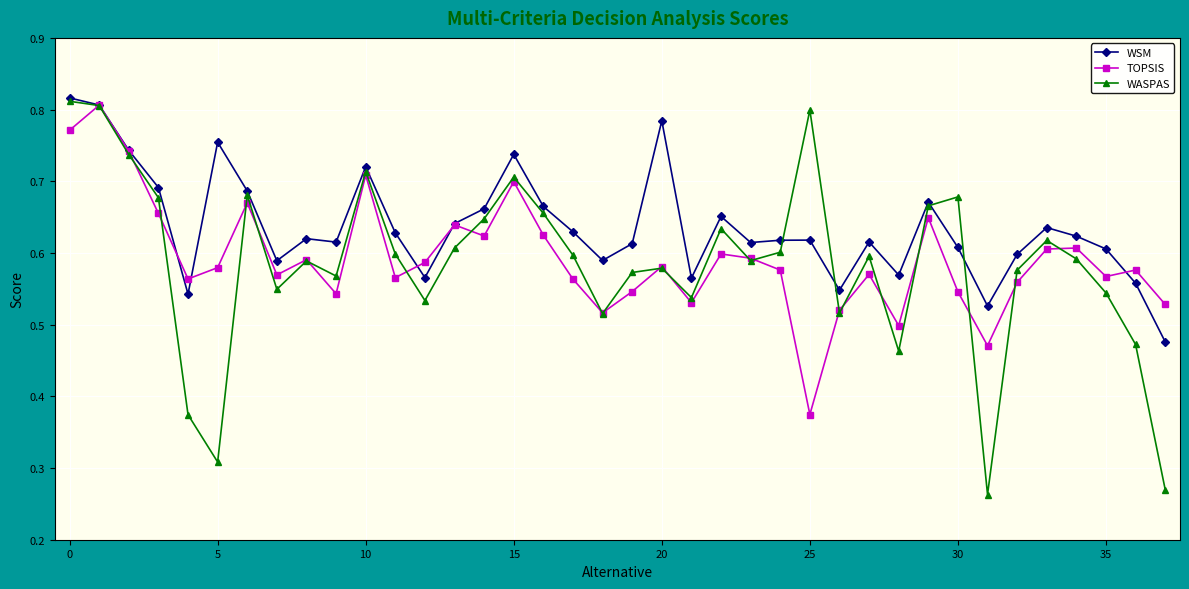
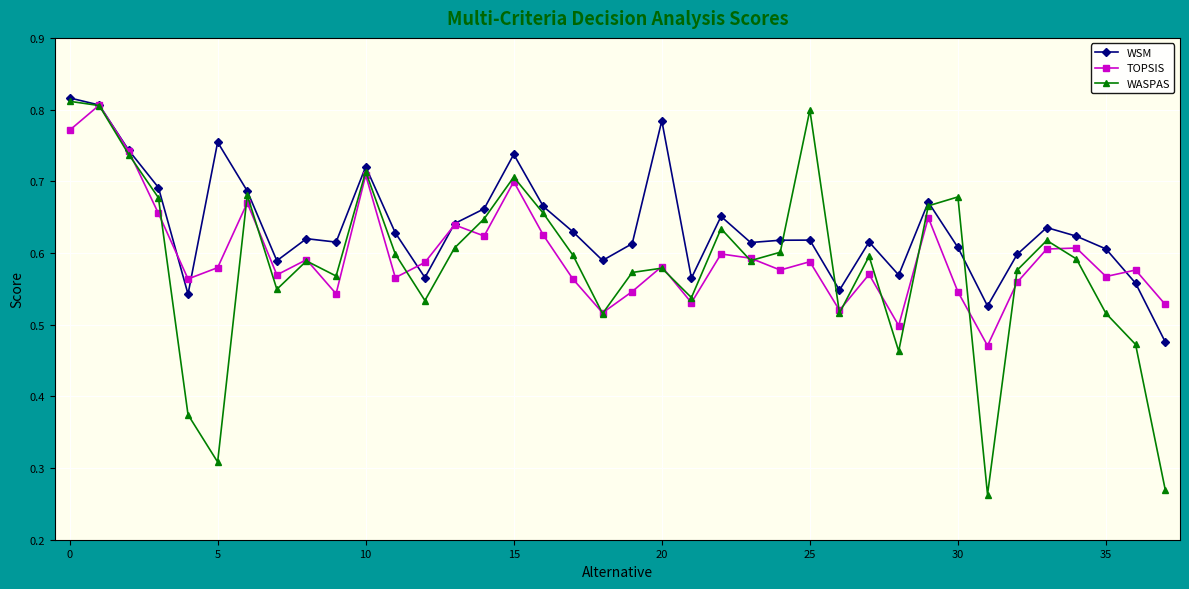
  {
    "WSM": {
      "0": 0.82,
      "5": 0.75,
      "10": 0.72,
      "15": 0.74,
      "20": 0.78,
      "25": 0.62,
      "30": 0.61,
      "35": 0.61
    },
    "TOPSIS": {
      "0": 0.77,
      "5": 0.58,
      "10": 0.71,
      "15": 0.70,
-     "25": 0.37,
+     "25": 0.59,
      "30": 0.55,
      "35": 0.57
    },
    "WASPAS": {
      "0": 0.81,
      "5": 0.31,
      "10": 0.71,
      "15": 0.71,
      "25": 0.80,
      "30": 0.68,
-     "35": 0.54
+     "35": 0.52
    }
  }
